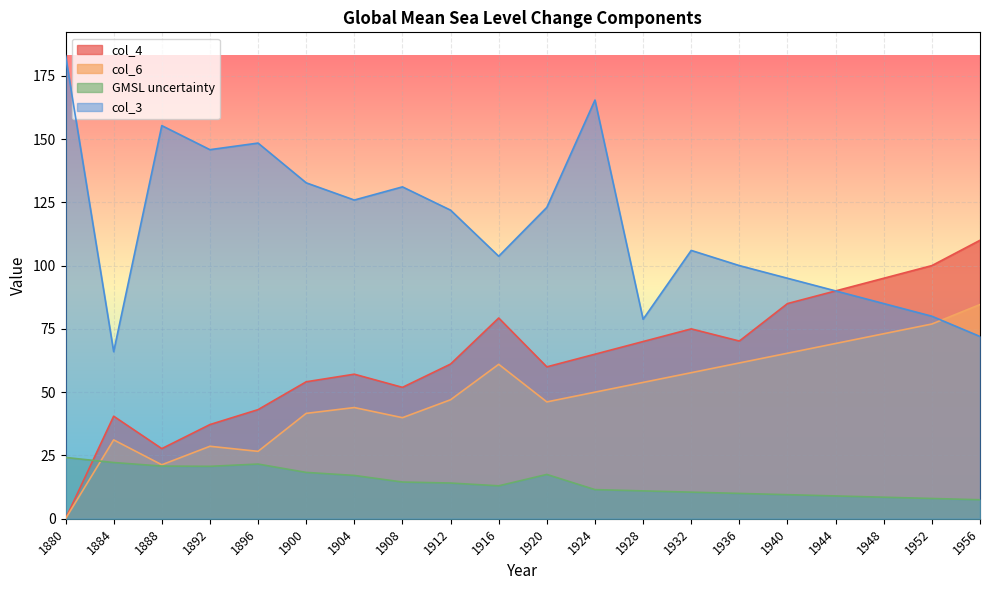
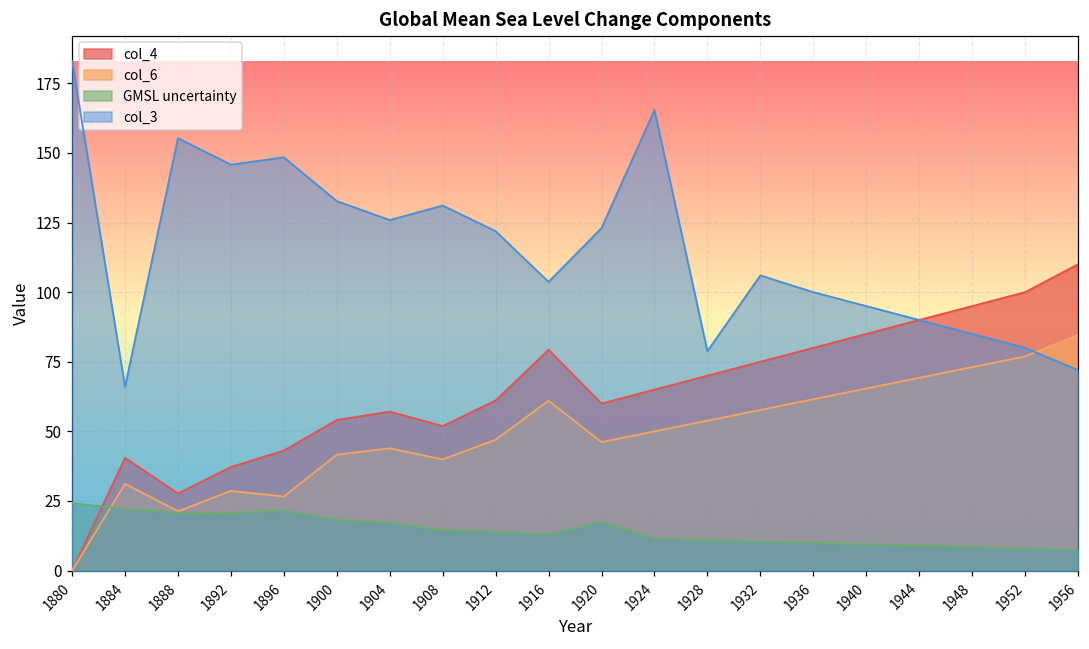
  {
    "col_4": {
      "1884": 41,
      "1888": 28,
      "1892": 37,
      "1896": 43,
      "1900": 54,
      "1904": 57,
      "1908": 52,
      "1912": 61,
      "1916": 79,
      "1920": 60,
      "1924": 65,
      "1928": 70,
      "1932": 75,
-     "1936": 70,
+     "1936": 80,
      "1940": 85,
      "1948": 95,
      "1952": 100,
      "1956": 110
    },
    "col_6": {
      "1884": 31,
      "1892": 29,
      "1896": 27,
      "1900": 42,
      "1904": 44,
      "1908": 40,
      "1912": 47,
      "1916": 61,
      "1920": 46,
      "1924": 50,
      "1928": 54,
      "1932": 58,
      "1936": 62,
      "1940": 65,
      "1944": 69,
      "1948": 73,
      "1952": 77,
      "1956": 85
    },
    "GMSL uncertainty": {
      "1880": 24,
      "1884": 22,
      "1892": 21,
      "1896": 22,
      "1900": 18,
      "1904": 17,
      "1908": 15,
      "1912": 14,
      "1916": 13,
      "1920": 18,
      "1924": 12,
      "1928": 11,
      "1932": 11,
      "1936": 10,
      "1940": 10,
      "1944": 9,
      "1948": 9,
      "1952": 8,
      "1956": 8
    },
    "col_3": {
      "1880": 183,
      "1884": 66,
      "1888": 155,
      "1892": 146,
      "1896": 148,
      "1900": 133,
      "1904": 126,
      "1908": 131,
      "1912": 122,
      "1916": 104,
      "1920": 123,
      "1924": 165,
      "1928": 79,
      "1932": 106,
      "1936": 100,
      "1940": 95,
      "1948": 85,
      "1952": 80,
      "1956": 72
    }
  }
